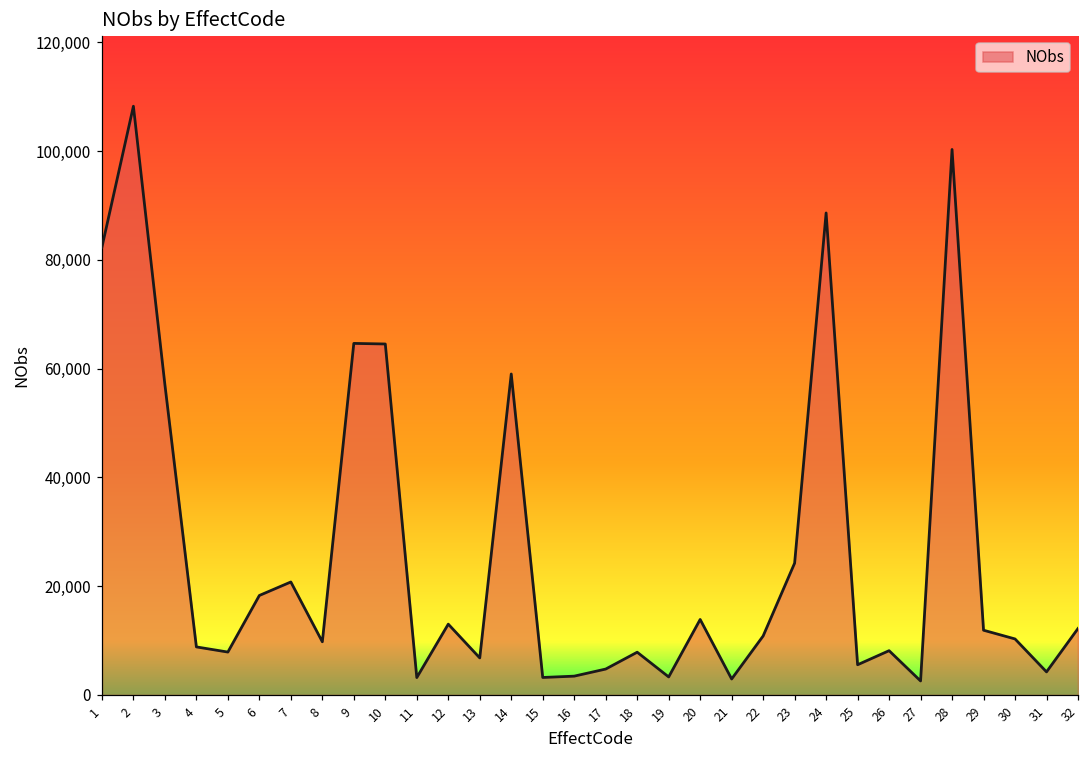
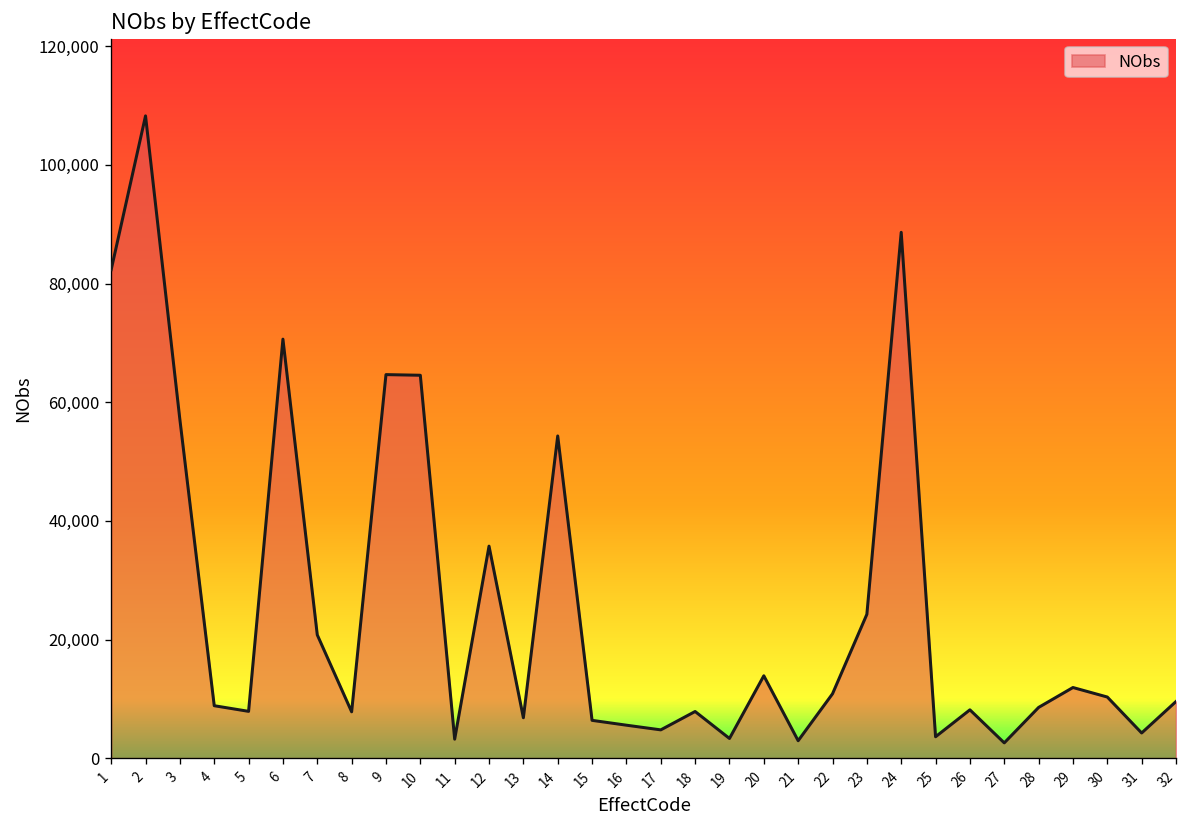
  {
    "1": "82,000",
    "2": "108,000",
    "3": "57,000",
    "4": "9,000",
    "5": "8,000",
-   "6": "18,000",
+   "6": "71,000",
    "7": "21,000",
-   "8": "10,000",
+   "8": "8,000",
    "9": "65,000",
    "10": "65,000",
    "11": "3,000",
-   "12": "13,000",
+   "12": "36,000",
    "13": "7,000",
-   "14": "59,000",
-   "15": "3,000",
-   "16": "3,000",
+   "14": "54,000",
+   "15": "6,000",
+   "16": "6,000",
    "17": "5,000",
    "18": "8,000",
    "19": "3,000",
    "20": "14,000",
    "21": "3,000",
    "22": "11,000",
    "23": "24,000",
    "24": "89,000",
-   "25": "6,000",
+   "25": "4,000",
    "26": "8,000",
    "27": "3,000",
-   "28": "100,000",
+   "28": "9,000",
    "29": "12,000",
    "30": "10,000",
    "31": "4,000",
-   "32": "12,000"
+   "32": "10,000"
  }
